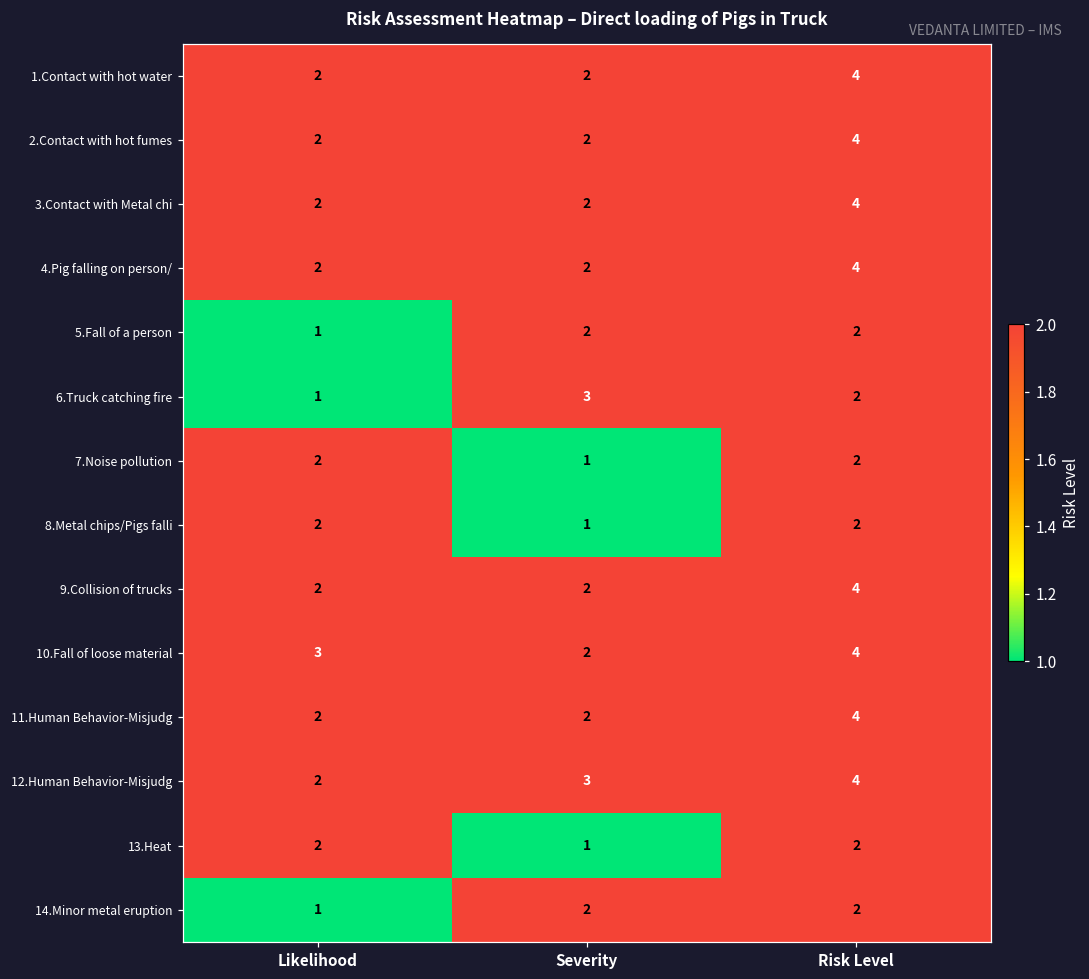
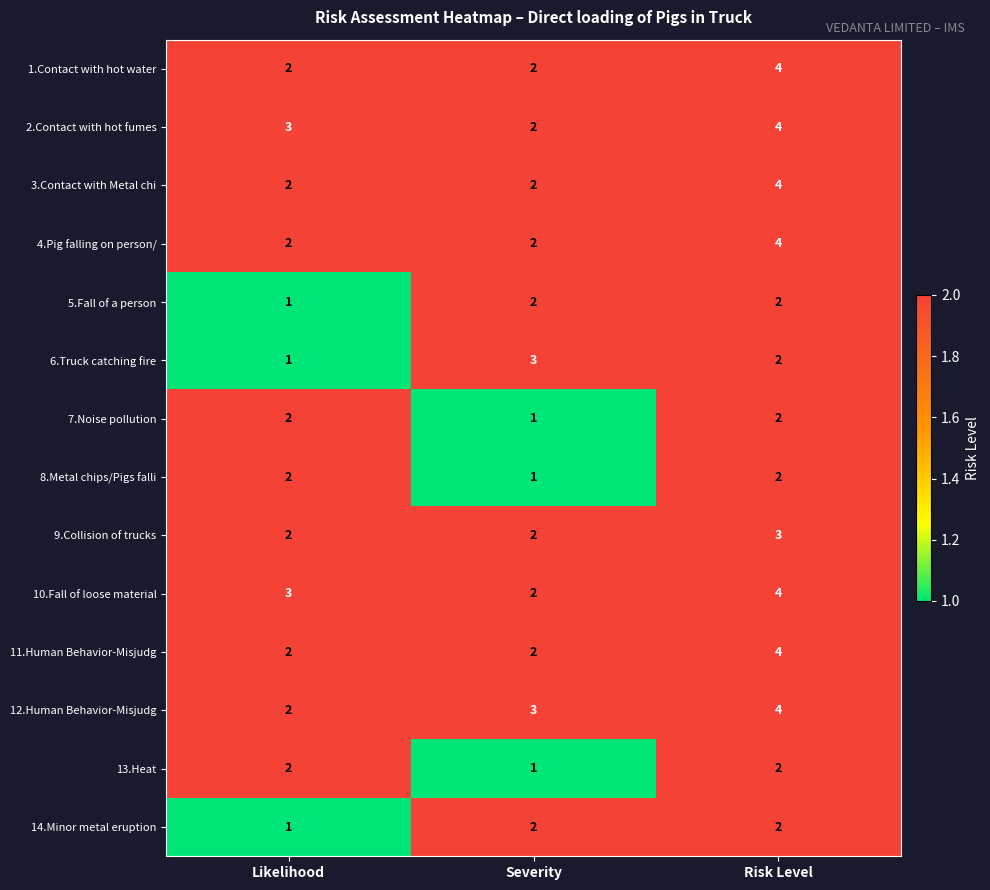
  {
    "1.Contact with hot water": {
      "Likelihood": 2,
      "Severity": 2,
      "Risk Level": 4
    },
    "2.Contact with hot fumes": {
-     "Likelihood": 2,
+     "Likelihood": 3,
      "Severity": 2,
      "Risk Level": 4
    },
    "3.Contact with Metal chi": {
      "Likelihood": 2,
      "Severity": 2,
      "Risk Level": 4
    },
    "4.Pig falling on person/": {
      "Likelihood": 2,
      "Severity": 2,
      "Risk Level": 4
    },
    "5.Fall of a person": {
      "Likelihood": 1,
      "Severity": 2,
      "Risk Level": 2
    },
    "6.Truck catching fire": {
      "Likelihood": 1,
      "Severity": 3,
      "Risk Level": 2
    },
    "7.Noise pollution": {
      "Likelihood": 2,
      "Severity": 1,
      "Risk Level": 2
    },
    "8.Metal chips/Pigs falli": {
      "Likelihood": 2,
      "Severity": 1,
      "Risk Level": 2
    },
    "9.Collision of trucks": {
      "Likelihood": 2,
      "Severity": 2,
-     "Risk Level": 4
+     "Risk Level": 3
    },
    "10.Fall of loose material": {
      "Likelihood": 3,
      "Severity": 2,
      "Risk Level": 4
    },
    "11.Human Behavior-Misjudg": {
      "Likelihood": 2,
      "Severity": 2,
      "Risk Level": 4
    },
    "12.Human Behavior-Misjudg": {
      "Likelihood": 2,
      "Severity": 3,
      "Risk Level": 4
    },
    "13.Heat": {
      "Likelihood": 2,
      "Severity": 1,
      "Risk Level": 2
    },
    "14.Minor metal eruption": {
      "Likelihood": 1,
      "Severity": 2,
      "Risk Level": 2
    }
  }
